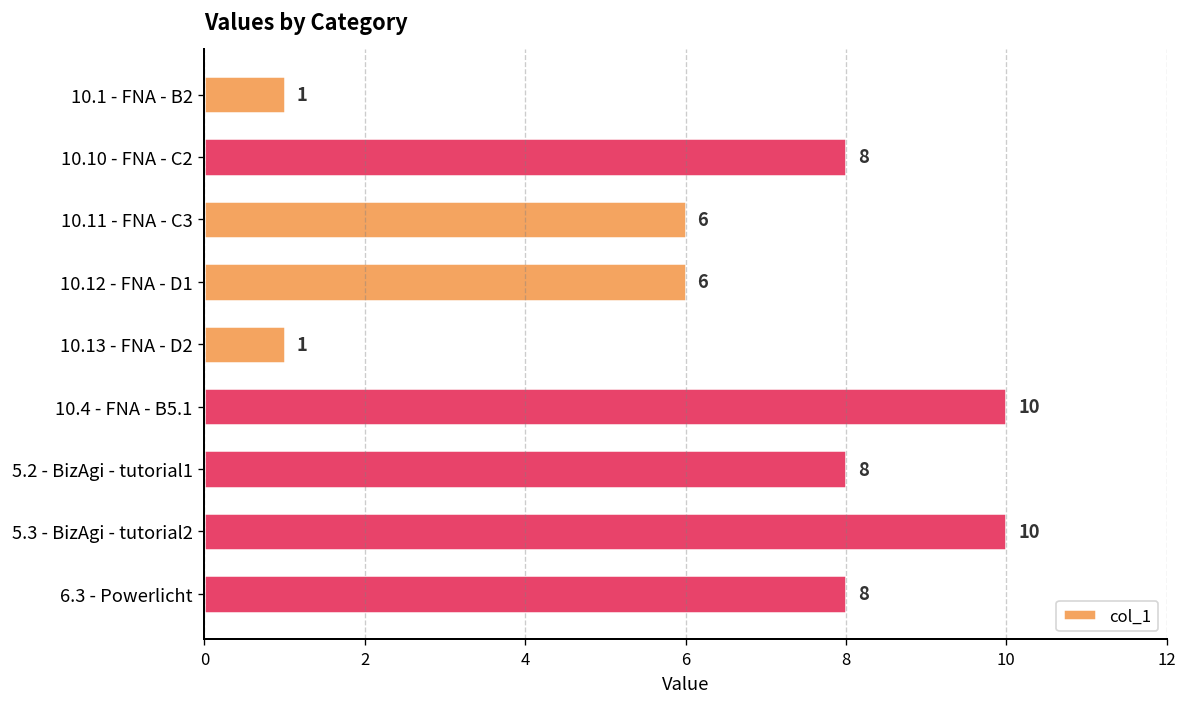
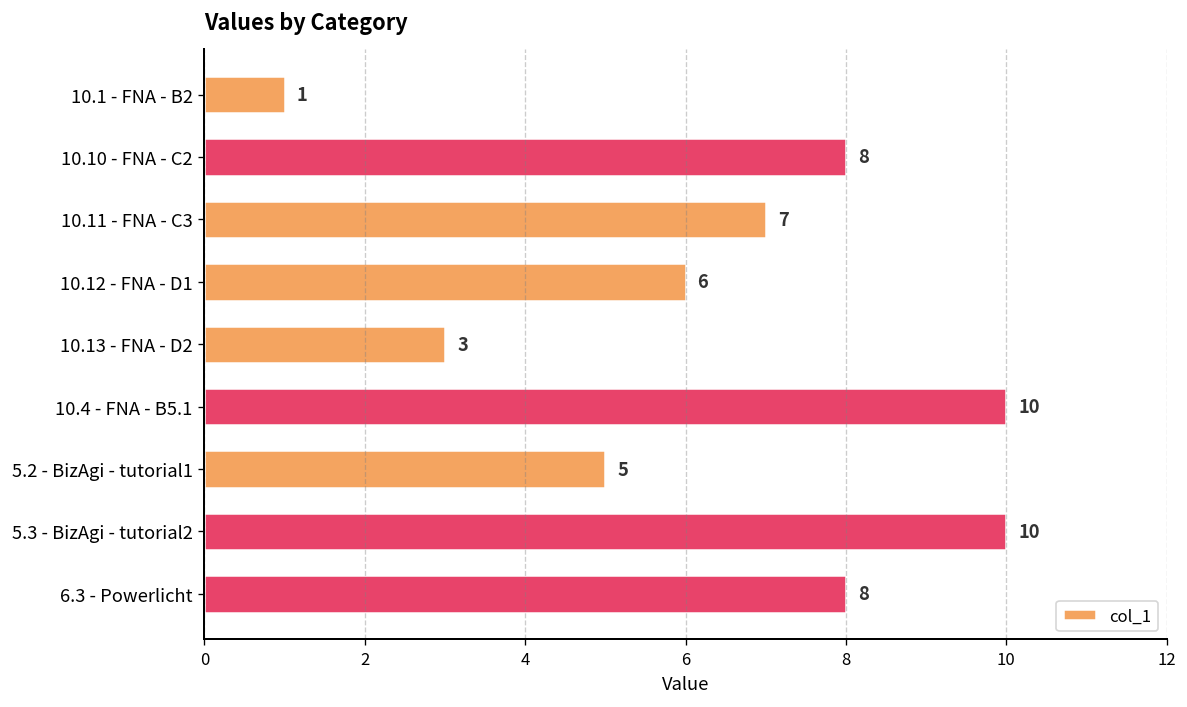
  {
    "10.1 - FNA - B2": 1,
    "10.10 - FNA - C2": 8,
-   "10.11 - FNA - C3": 6,
+   "10.11 - FNA - C3": 7,
    "10.12 - FNA - D1": 6,
-   "10.13 - FNA - D2": 1,
+   "10.13 - FNA - D2": 3,
    "10.4 - FNA - B5.1": 10,
-   "5.2 - BizAgi - tutorial1": 8,
+   "5.2 - BizAgi - tutorial1": 5,
    "5.3 - BizAgi - tutorial2": 10,
    "6.3 - Powerlicht": 8
  }
